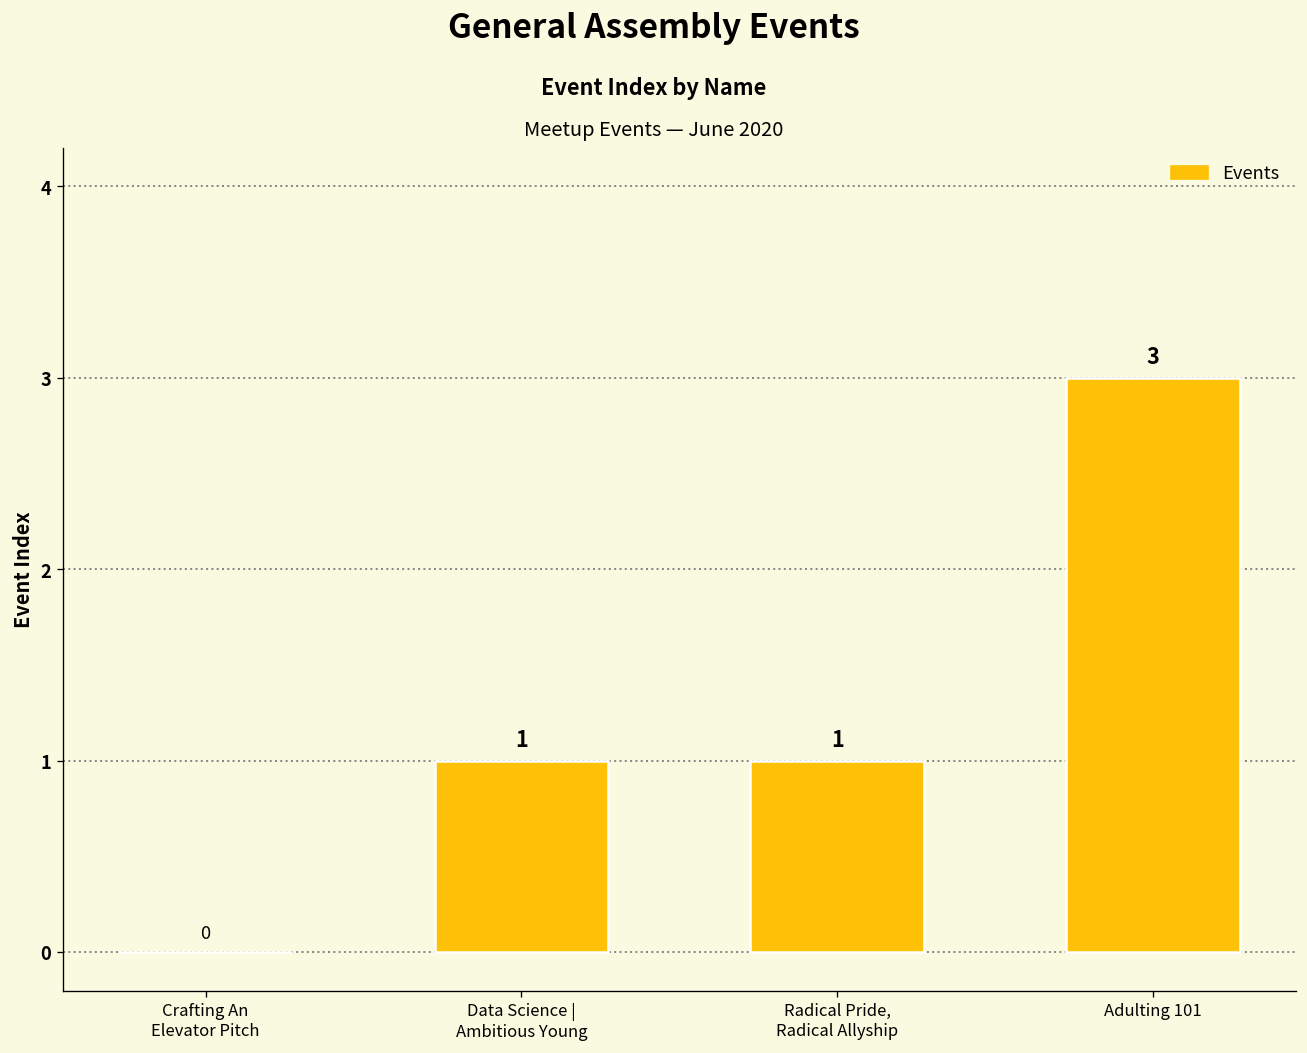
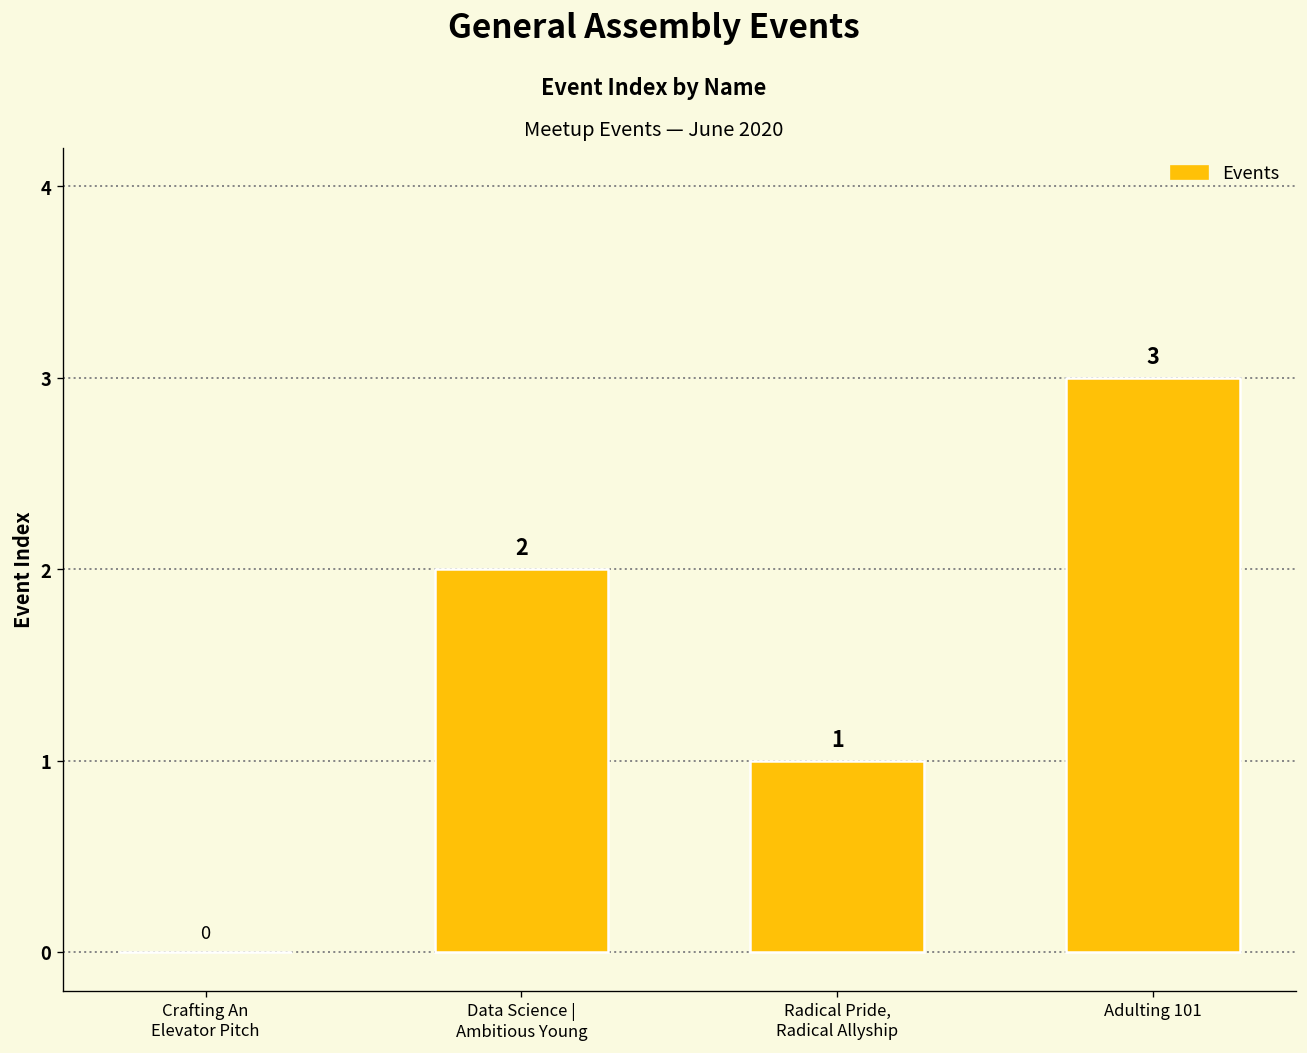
  {
    "Crafting An Elevator Pitch": 0,
-   "Data Science | Ambitious Young": 1,
+   "Data Science | Ambitious Young": 2,
    "Radical Pride, Radical Allyship": 1,
    "Adulting 101": 3
  }
